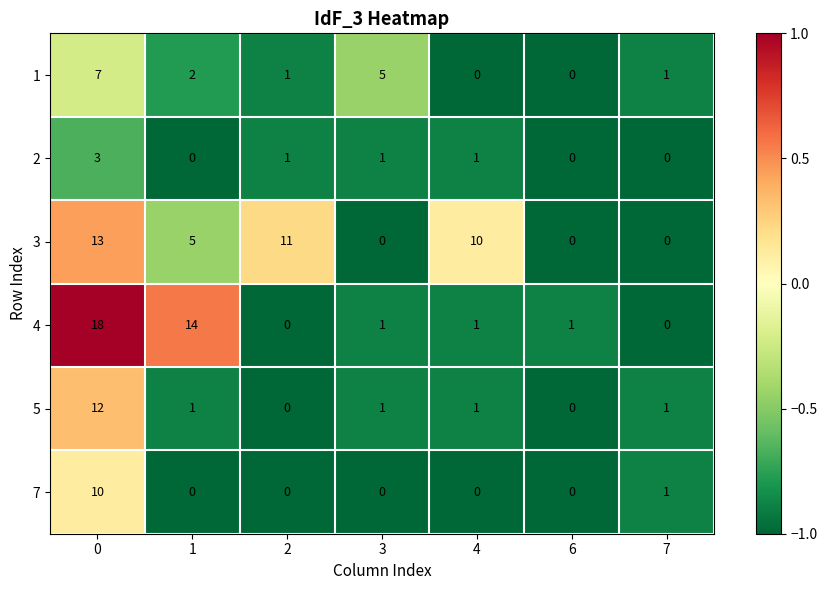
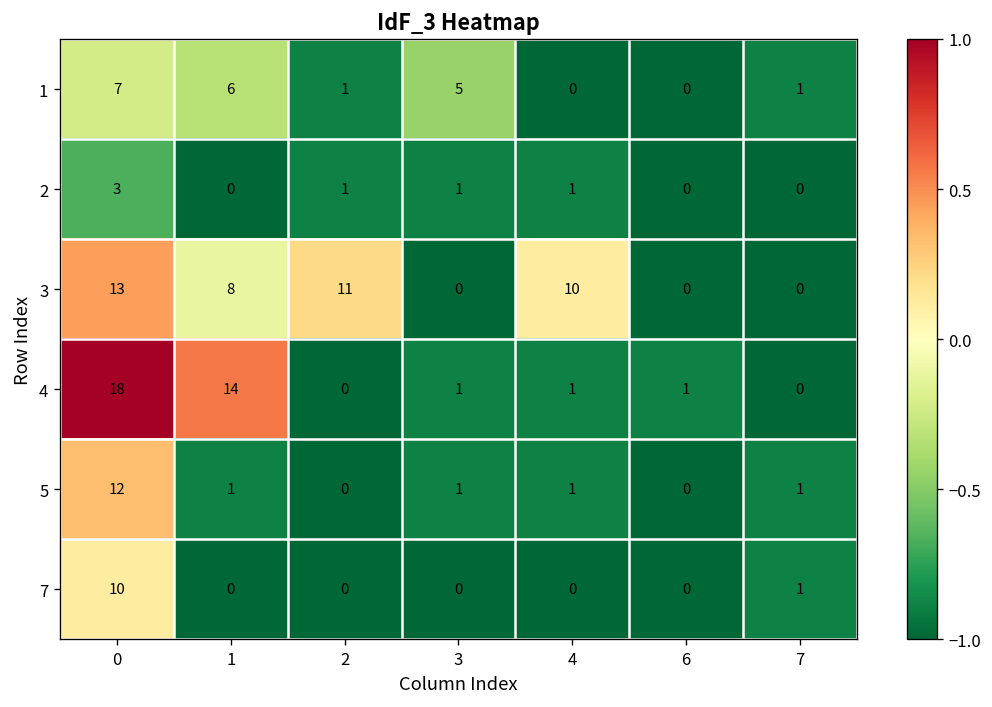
  {
    "1": {
      "0": 7,
-     "1": 2,
+     "1": 6,
      "2": 1,
      "3": 5,
      "4": 0,
      "6": 0,
      "7": 1
    },
    "2": {
      "0": 3,
      "1": 0,
      "2": 1,
      "3": 1,
      "4": 1,
      "6": 0,
      "7": 0
    },
    "3": {
      "0": 13,
-     "1": 5,
+     "1": 8,
      "2": 11,
      "3": 0,
      "4": 10,
      "6": 0,
      "7": 0
    },
    "4": {
      "0": 18,
      "1": 14,
      "2": 0,
      "3": 1,
      "4": 1,
      "6": 1,
      "7": 0
    },
    "5": {
      "0": 12,
      "1": 1,
      "2": 0,
      "3": 1,
      "4": 1,
      "6": 0,
      "7": 1
    },
    "7": {
      "0": 10,
      "1": 0,
      "2": 0,
      "3": 0,
      "4": 0,
      "6": 0,
      "7": 1
    }
  }
